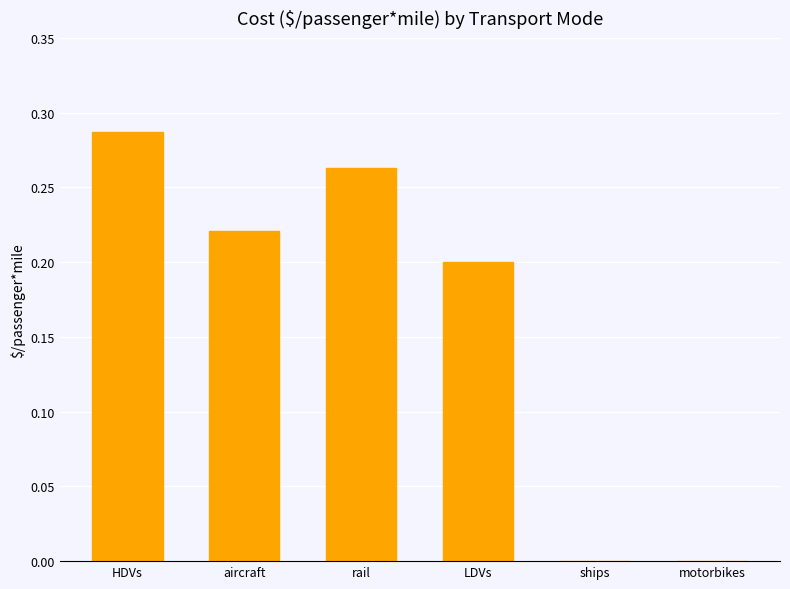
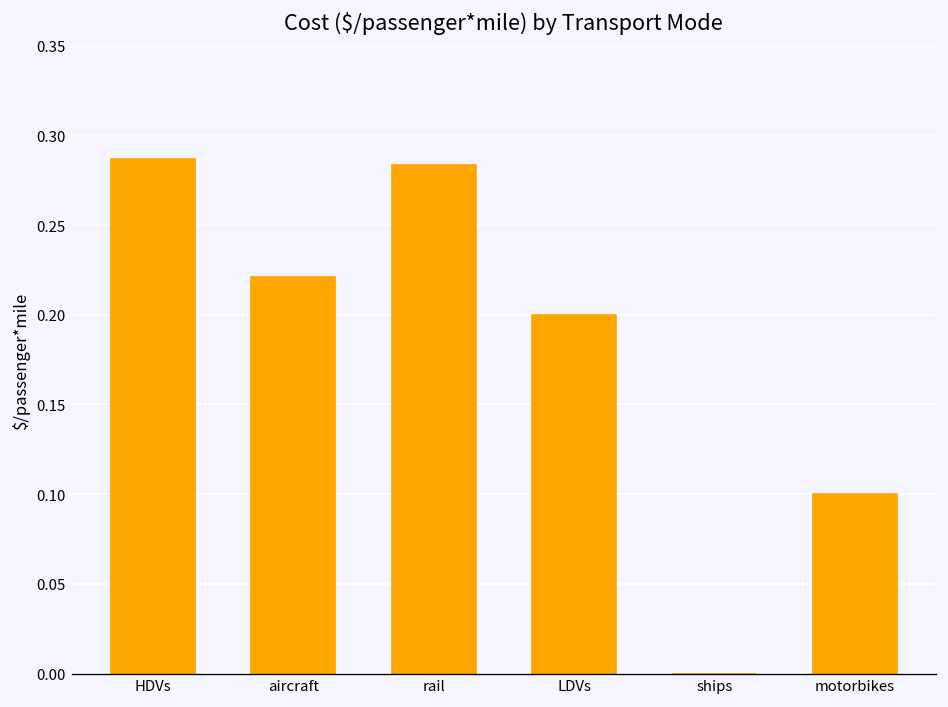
  {
    "HDVs": 0.287,
    "aircraft": 0.221,
-   "rail": 0.263,
+   "rail": 0.284,
    "LDVs": 0.200,
    "ships": 0.000,
-   "motorbikes": 0.0
+   "motorbikes": 0.1
  }
